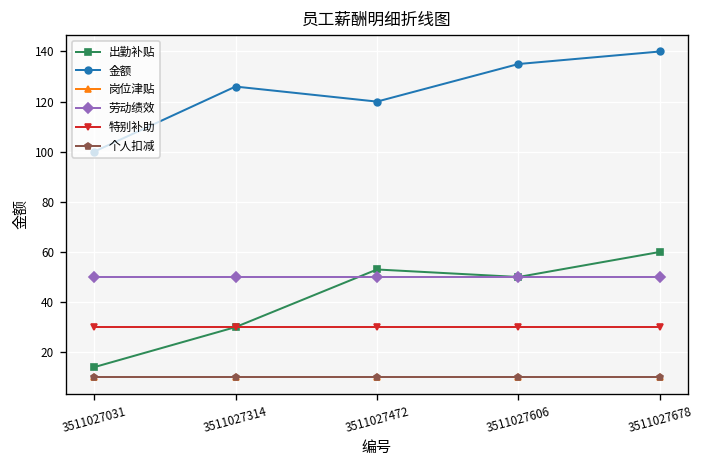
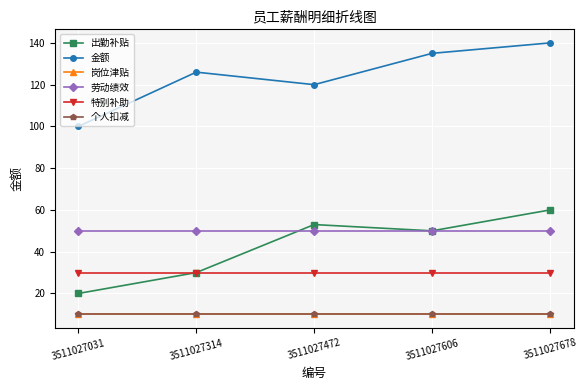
  {
    "出勤补贴": {
-     "3511027031": 14,
+     "3511027031": 20,
      "3511027472": 53,
      "3511027678": 60
    },
    "金额": {
      "3511027031": 100,
      "3511027314": 126,
      "3511027472": 120,
      "3511027606": 135,
      "3511027678": 140
    },
    "个人扣减": {
      "3511027031": 10,
      "3511027314": 10,
      "3511027472": 10,
      "3511027606": 10,
      "3511027678": 10
    },
    "劳动绩效": {
      "3511027031": 50,
      "3511027314": 50,
      "3511027472": 50,
      "3511027678": 50
    },
    "特别补助": {
      "3511027031": 30,
      "3511027472": 30,
      "3511027606": 30,
      "3511027678": 30
    }
  }
